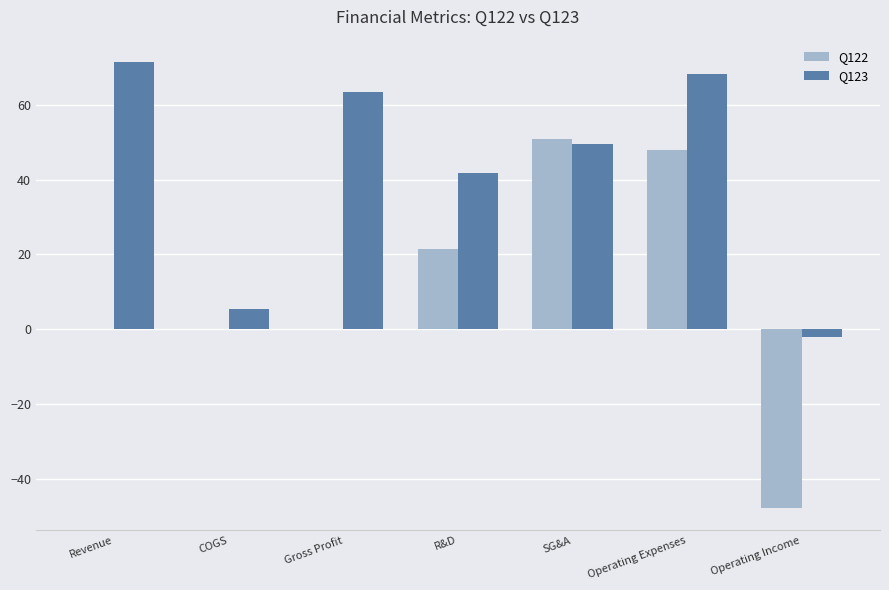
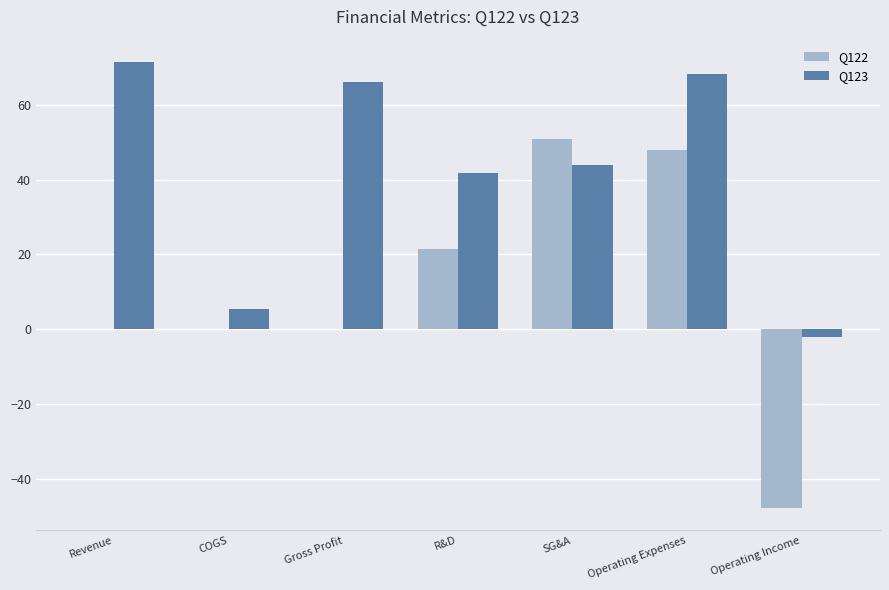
  {
    "Q122": {
      "Revenue": 0,
      "COGS": 0,
      "Gross Profit": 0,
      "R&D": 21,
      "SG&A": 51,
      "Operating Expenses": 48,
      "Operating Income": -48
    },
    "Q123": {
      "Revenue": 71,
      "COGS": 5,
-     "Gross Profit": 63,
+     "Gross Profit": 66,
      "R&D": 42,
-     "SG&A": 49,
+     "SG&A": 44,
      "Operating Expenses": 68,
      "Operating Income": -2
    }
  }
